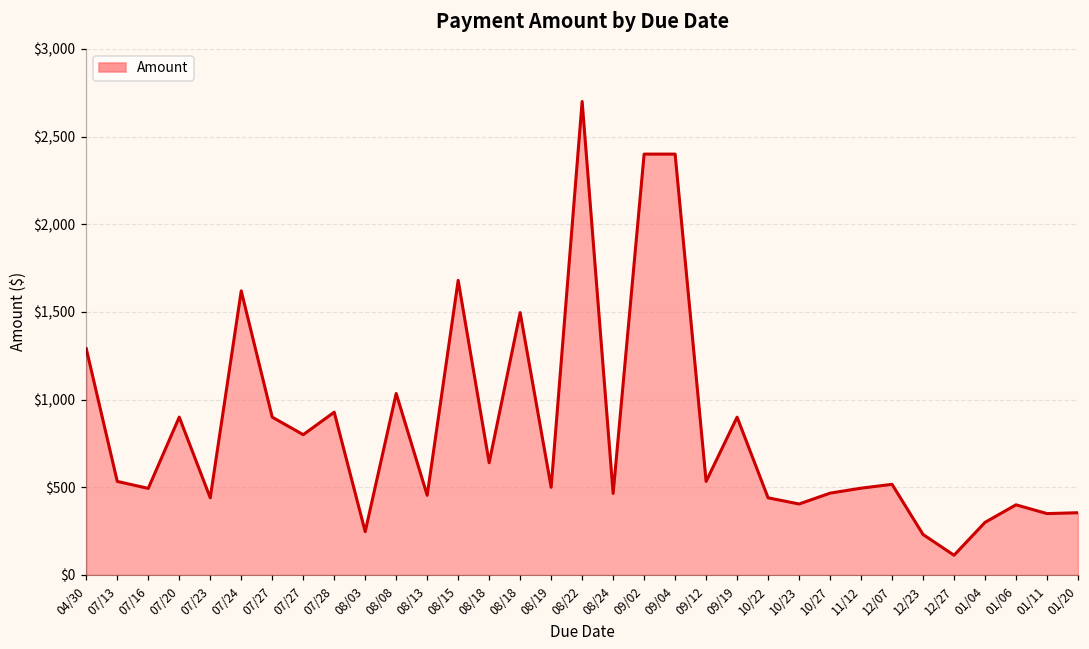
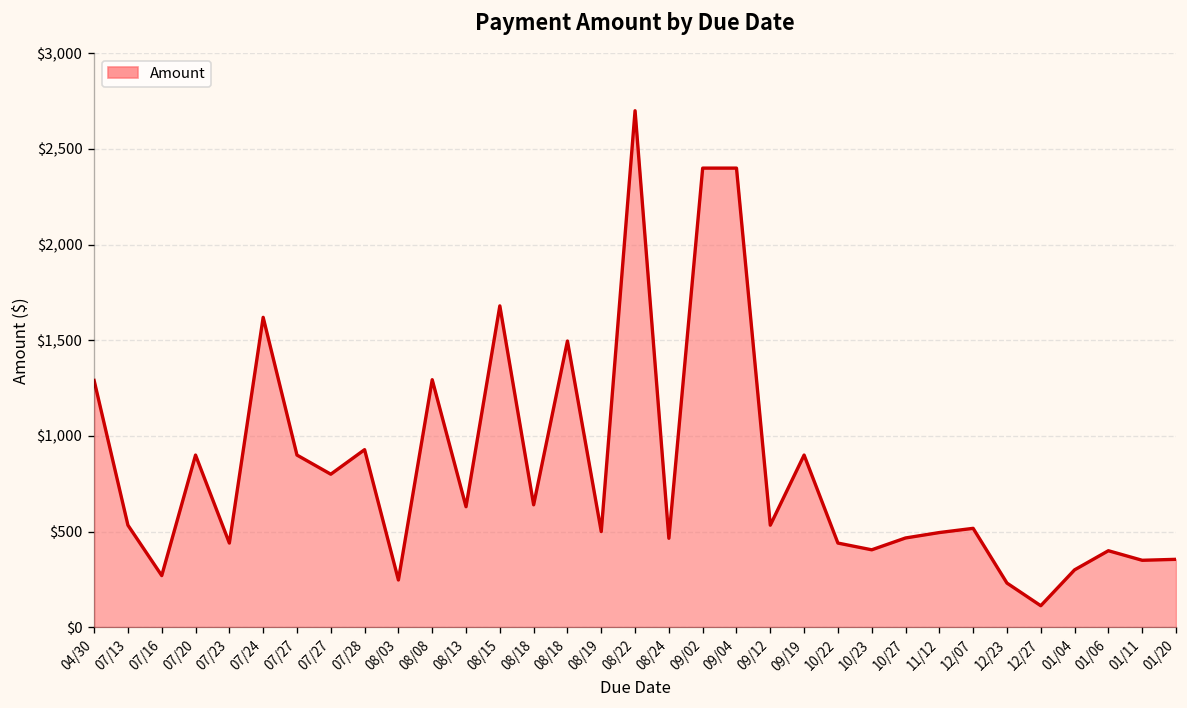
  {
    "04/30": "$1,290",
    "07/13": "$530",
-   "07/16": "$490",
+   "07/16": "$270",
    "07/20": "$900",
    "07/23": "$440",
    "07/24": "$1,620",
    "07/28": "$930",
    "08/03": "$250",
-   "08/08": "$1,040",
-   "08/13": "$450",
+   "08/08": "$1,290",
+   "08/13": "$630",
    "08/15": "$1,680",
    "08/19": "$500",
    "08/22": "$2,700",
    "08/24": "$470",
    "09/02": "$2,400",
    "09/04": "$2,400",
    "09/12": "$530",
    "09/19": "$900",
    "10/22": "$440",
    "10/23": "$400",
    "10/27": "$470",
    "11/12": "$500",
    "12/07": "$520",
    "12/23": "$230",
    "12/27": "$110",
    "01/04": "$300",
    "01/06": "$400",
    "01/11": "$350",
    "01/20": "$360"
  }
